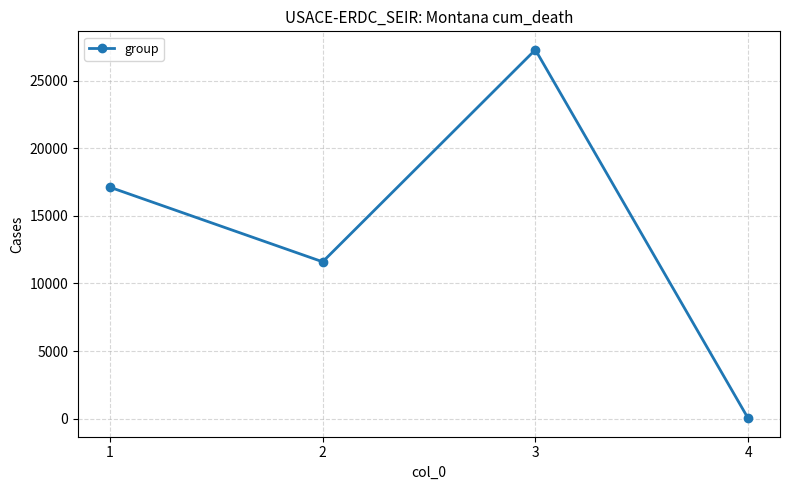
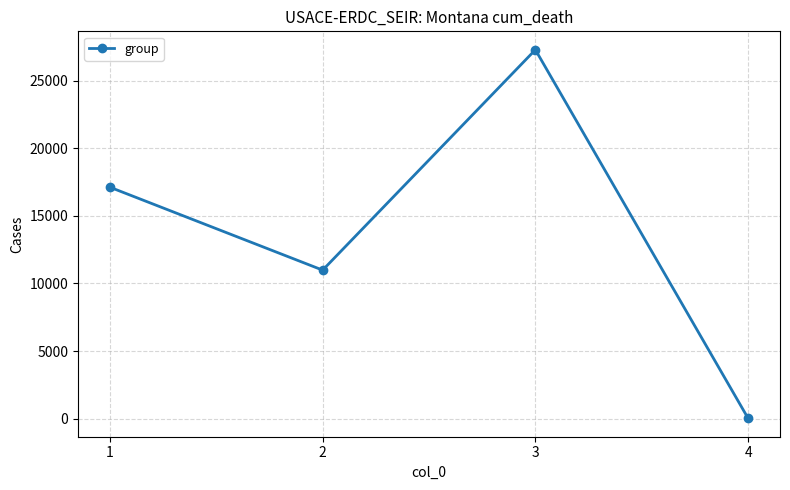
  {
    "1": 17100,
-   "2": 11600,
+   "2": 11000,
    "3": 27300,
    "4": 0
  }
